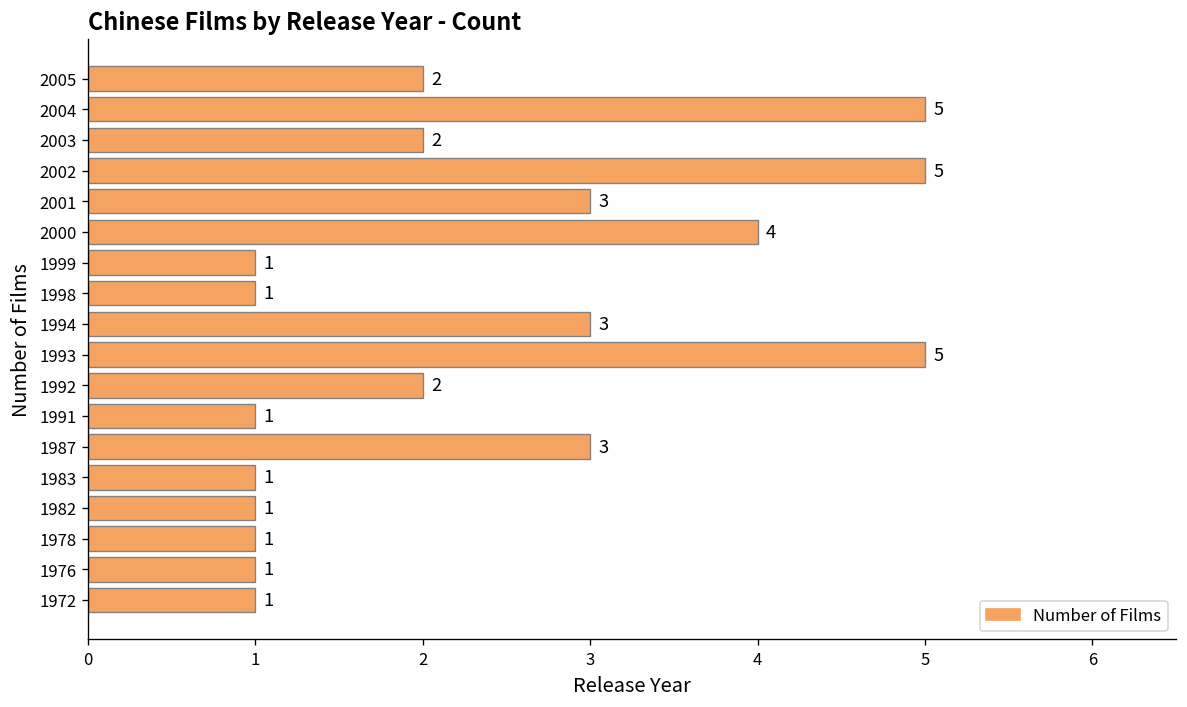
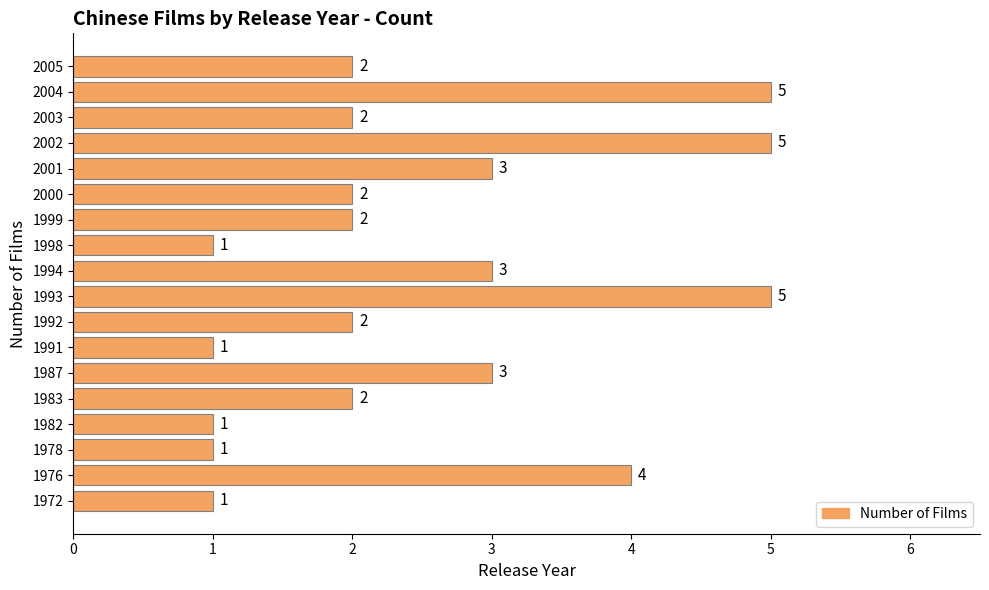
  {
    "2005": 2,
    "2004": 5,
    "2003": 2,
    "2002": 5,
    "2001": 3,
-   "2000": 4,
-   "1999": 1,
+   "2000": 2,
+   "1999": 2,
    "1998": 1,
    "1994": 3,
    "1993": 5,
    "1992": 2,
    "1991": 1,
    "1987": 3,
-   "1983": 1,
+   "1983": 2,
    "1982": 1,
    "1978": 1,
-   "1976": 1,
+   "1976": 4,
    "1972": 1
  }
